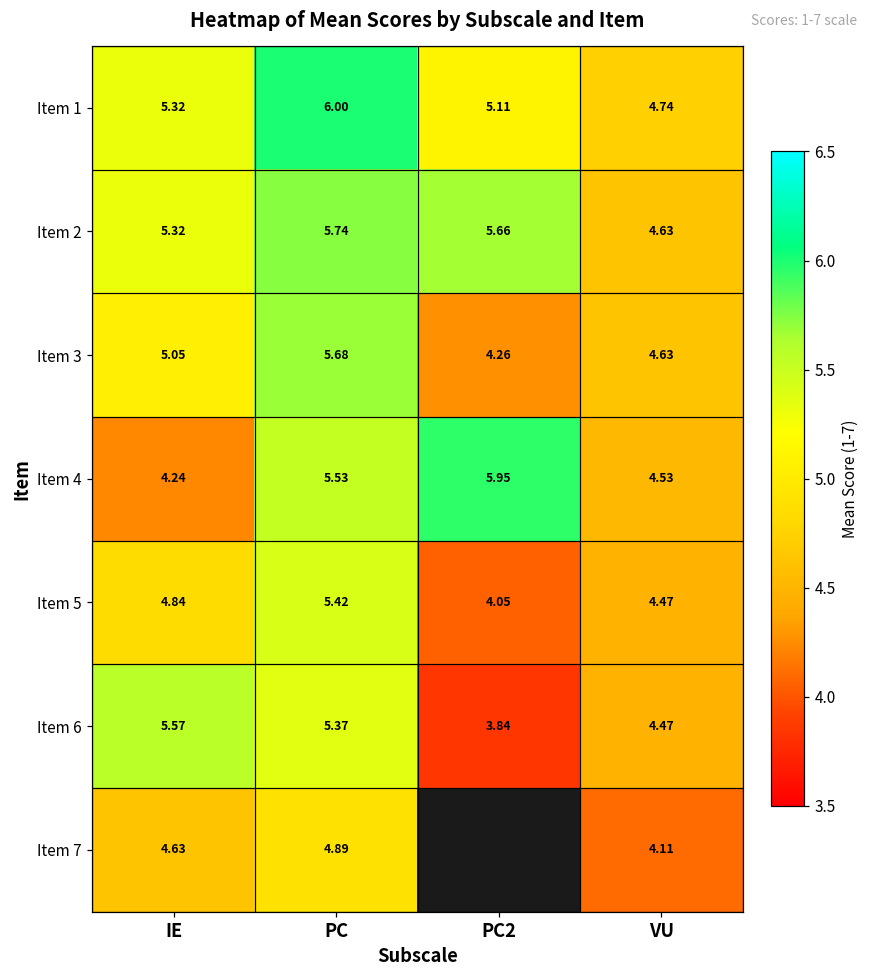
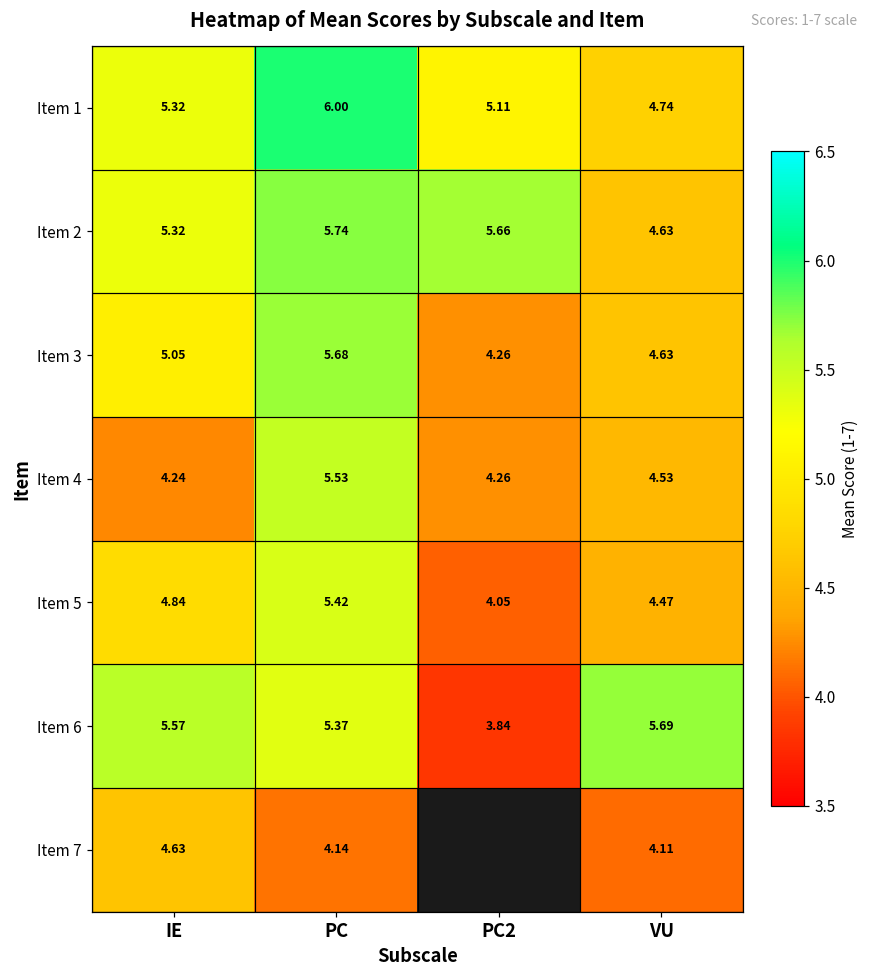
  {
    "Item 1": {
      "IE": 5.32,
      "PC": 6.00,
      "PC2": 5.11,
      "VU": 4.74
    },
    "Item 2": {
      "IE": 5.32,
      "PC": 5.74,
      "PC2": 5.66,
      "VU": 4.63
    },
    "Item 3": {
      "IE": 5.05,
      "PC": 5.68,
      "PC2": 4.26,
      "VU": 4.63
    },
    "Item 4": {
      "IE": 4.24,
      "PC": 5.53,
-     "PC2": 5.95,
+     "PC2": 4.26,
      "VU": 4.53
    },
    "Item 5": {
      "IE": 4.84,
      "PC": 5.42,
      "PC2": 4.05,
      "VU": 4.47
    },
    "Item 6": {
      "IE": 5.57,
      "PC": 5.37,
      "PC2": 3.84,
-     "VU": 4.47
+     "VU": 5.69
    },
    "Item 7": {
      "IE": 4.63,
-     "PC": 4.89,
+     "PC": 4.14,
      "VU": 4.11
    }
  }
